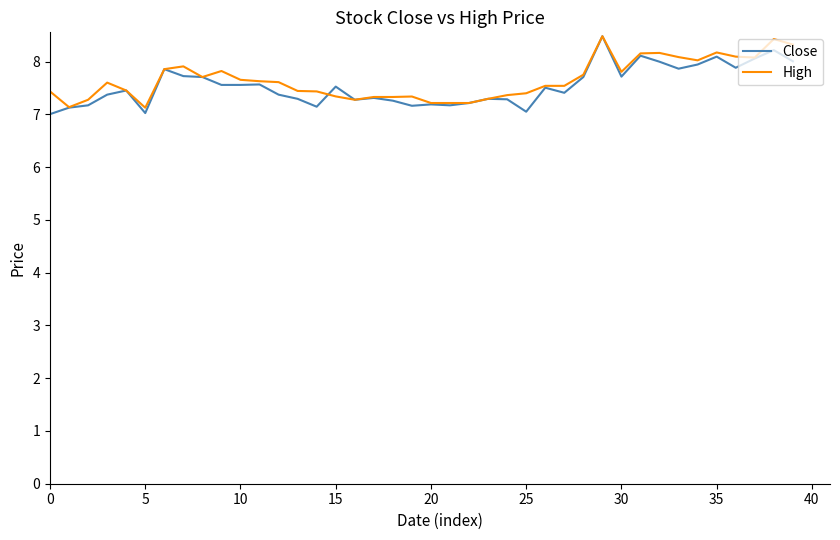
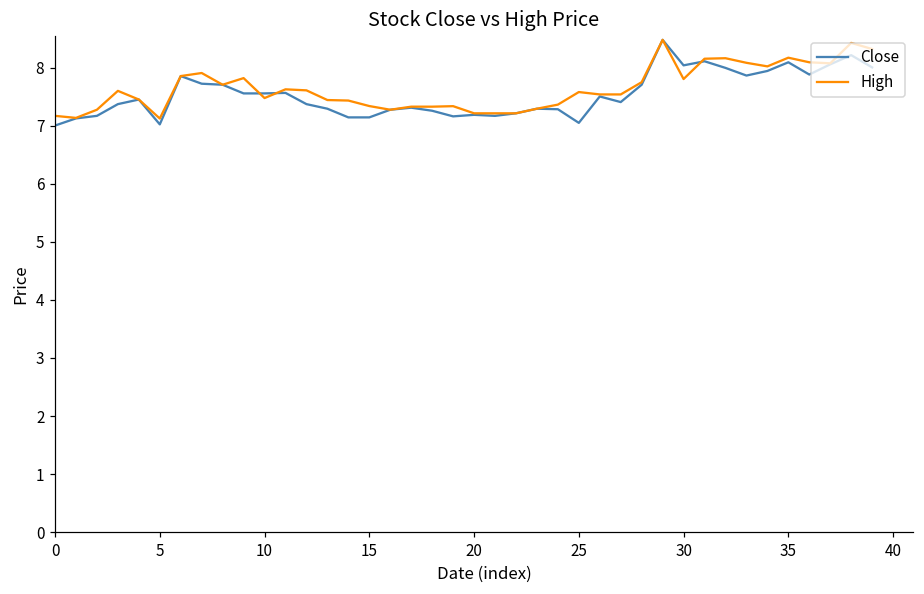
  {
    "Close": {
      "0": 7.0,
      "5": 7.0,
      "10": 7.6,
-     "15": 7.5,
+     "15": 7.1,
      "25": 7.1,
-     "30": 7.7,
+     "30": 8.0,
      "35": 8.1
    },
    "High": {
-     "0": 7.4,
+     "0": 7.2,
      "5": 7.1,
-     "10": 7.7,
+     "10": 7.5,
      "15": 7.3,
-     "25": 7.4,
+     "25": 7.6,
      "30": 7.8,
      "35": 8.2
    }
  }
